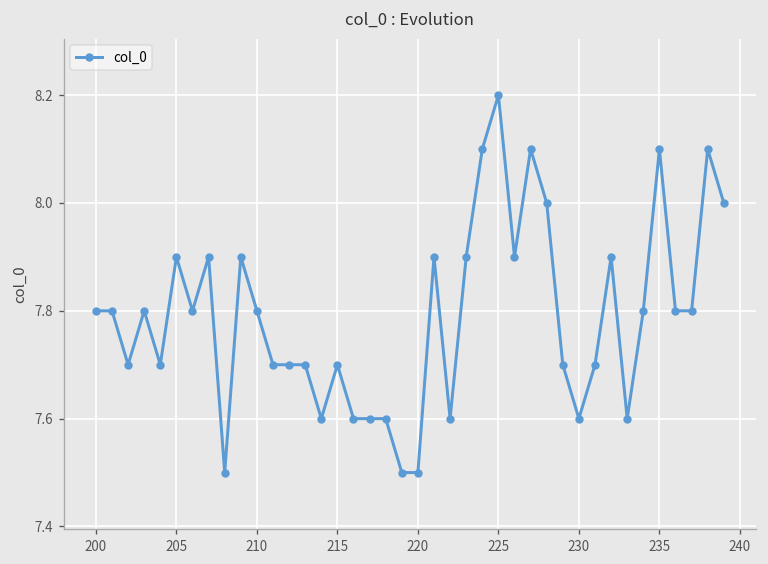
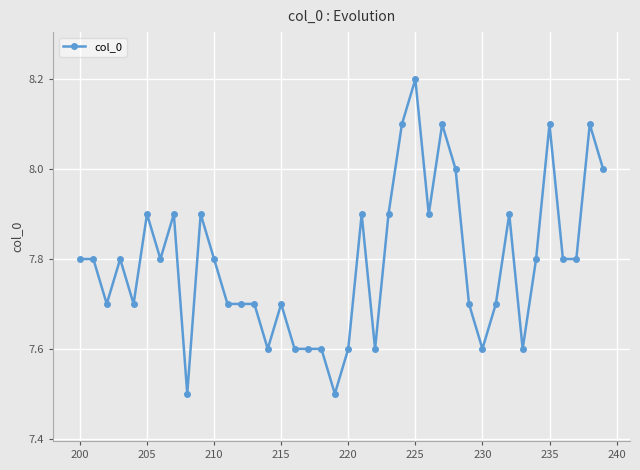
  {
    "200": 7.8,
    "205": 7.9,
    "210": 7.8,
    "215": 7.7,
-   "220": 7.5,
+   "220": 7.6,
    "225": 8.2,
    "230": 7.6,
    "235": 8.1
  }
